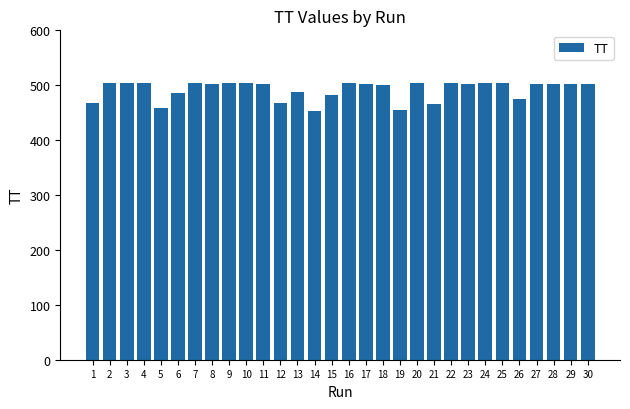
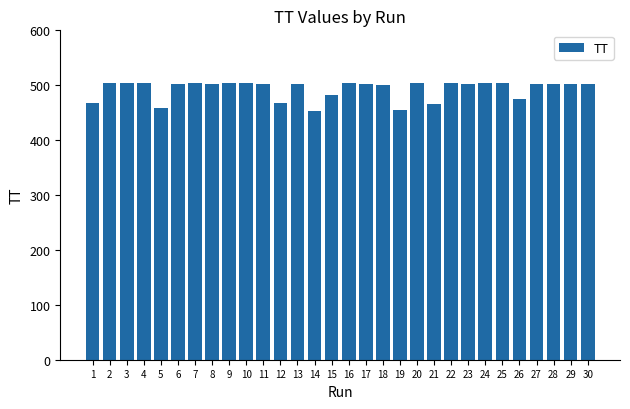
  {
    "1": 470,
    "2": 500,
    "3": 500,
    "4": 500,
    "5": 460,
-   "6": 490,
+   "6": 500,
    "7": 500,
    "8": 500,
    "9": 500,
    "10": 500,
    "11": 500,
    "12": 470,
-   "13": 490,
+   "13": 500,
    "14": 450,
    "15": 480,
    "16": 500,
    "17": 500,
    "18": 500,
    "19": 450,
    "20": 500,
    "21": 470,
    "22": 500,
    "23": 500,
    "24": 500,
    "25": 500,
    "26": 480,
    "27": 500,
    "28": 500,
    "29": 500,
    "30": 500
  }
